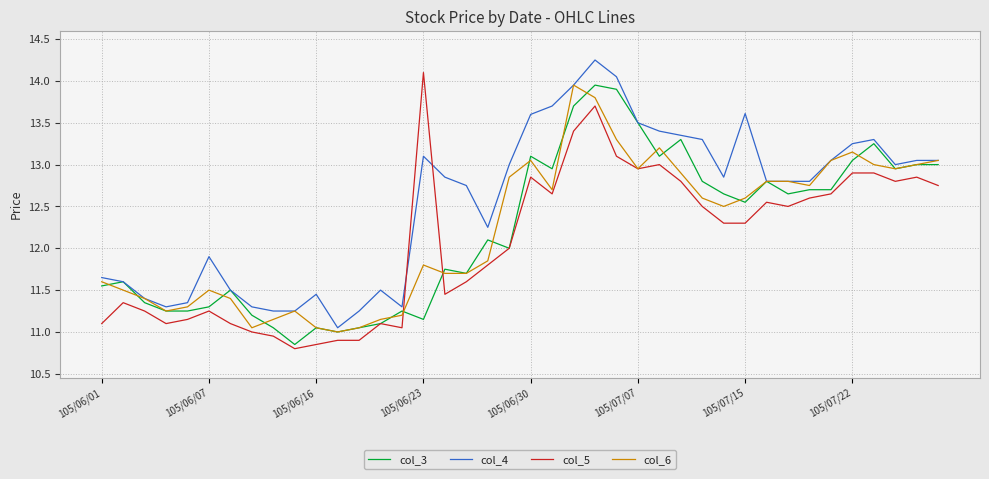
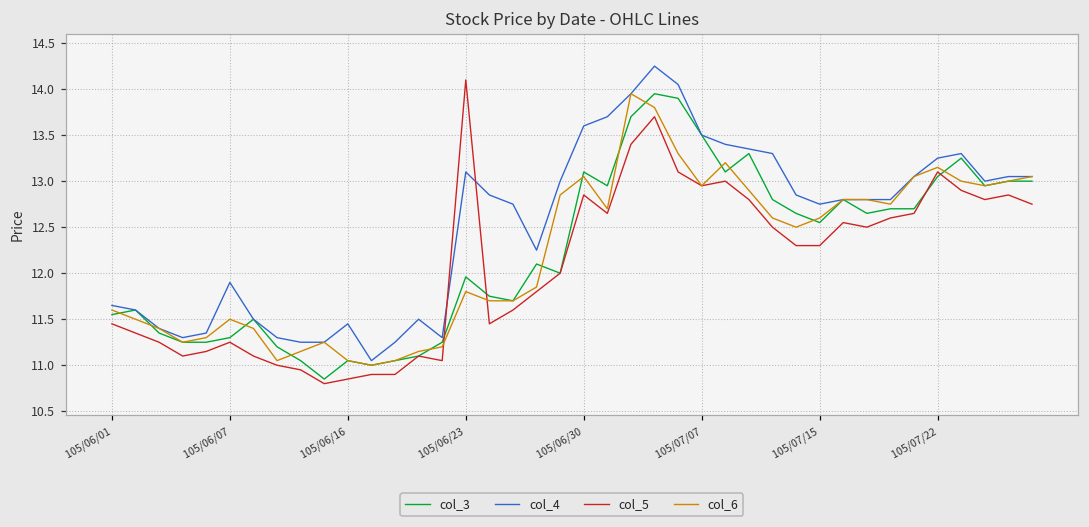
  {
    "col_3": {
      "105/06/01": 11.6,
      "105/06/07": 11.3,
-     "105/06/23": 11.2,
+     "105/06/23": 12.0,
      "105/06/30": 13.1,
      "105/07/15": 12.6,
      "105/07/22": 13.1
    },
    "col_4": {
      "105/06/01": 11.7,
      "105/06/07": 11.9,
      "105/06/16": 11.5,
      "105/06/23": 13.1,
      "105/06/30": 13.6,
-     "105/07/15": 13.6,
+     "105/07/15": 12.8,
      "105/07/22": 13.3
    },
    "col_5": {
-     "105/06/01": 11.1,
+     "105/06/01": 11.5,
      "105/06/07": 11.3,
      "105/06/16": 10.9,
      "105/06/23": 14.1,
      "105/06/30": 12.9,
      "105/07/15": 12.3,
-     "105/07/22": 12.9
+     "105/07/22": 13.1
    },
    "col_6": {
      "105/06/01": 11.6,
      "105/06/07": 11.5,
      "105/06/23": 11.8,
      "105/06/30": 13.1,
      "105/07/15": 12.6,
      "105/07/22": 13.2
    }
  }
